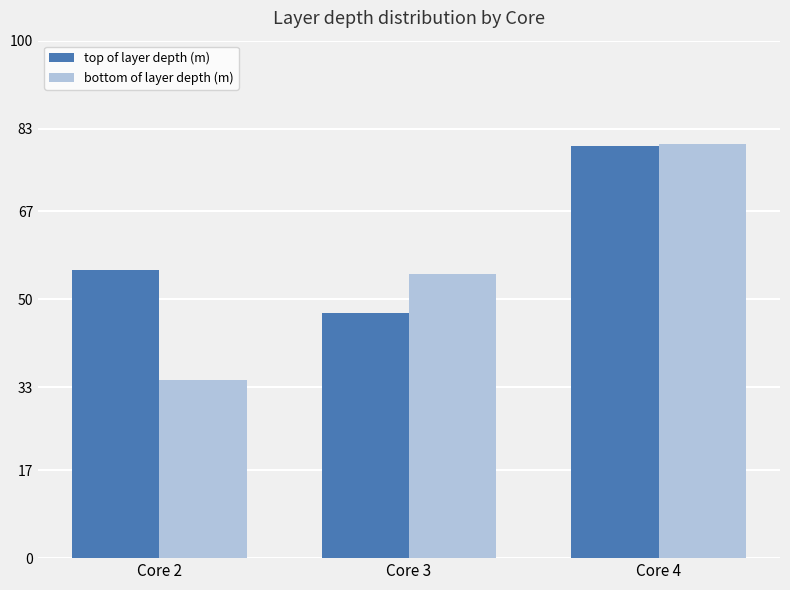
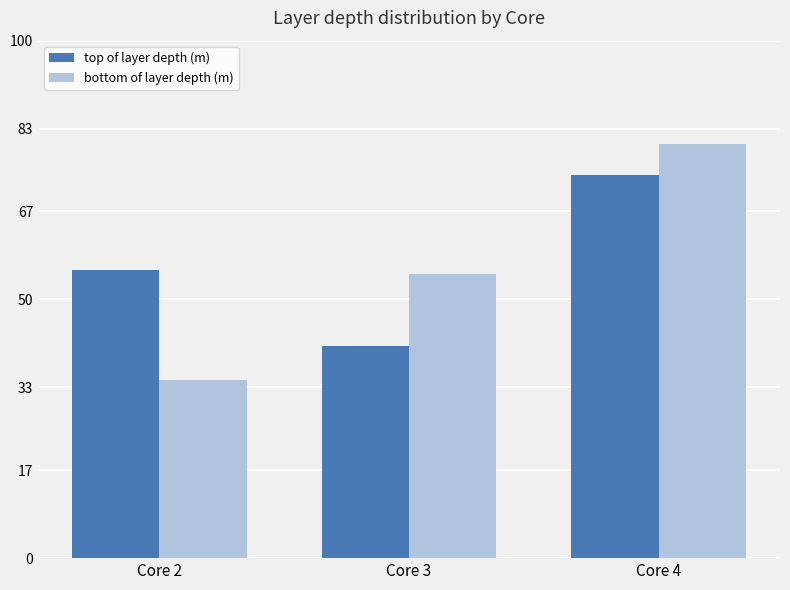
  {
    "top of layer depth (m)": {
      "Core 2": 56,
-     "Core 3": 47,
-     "Core 4": 80
+     "Core 3": 41,
+     "Core 4": 74
    },
    "bottom of layer depth (m)": {
      "Core 2": 34,
      "Core 3": 55,
      "Core 4": 80
    }
  }
